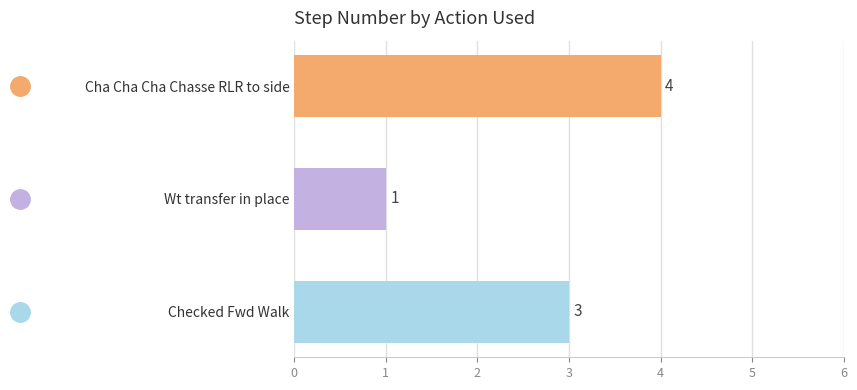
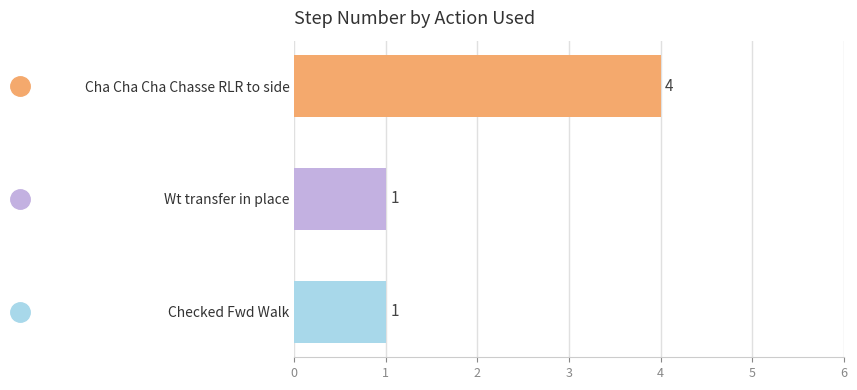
  {
    "Cha Cha Cha Chasse RLR to side": 4,
    "Wt transfer in place": 1,
-   "Checked Fwd Walk": 3
+   "Checked Fwd Walk": 1
  }
